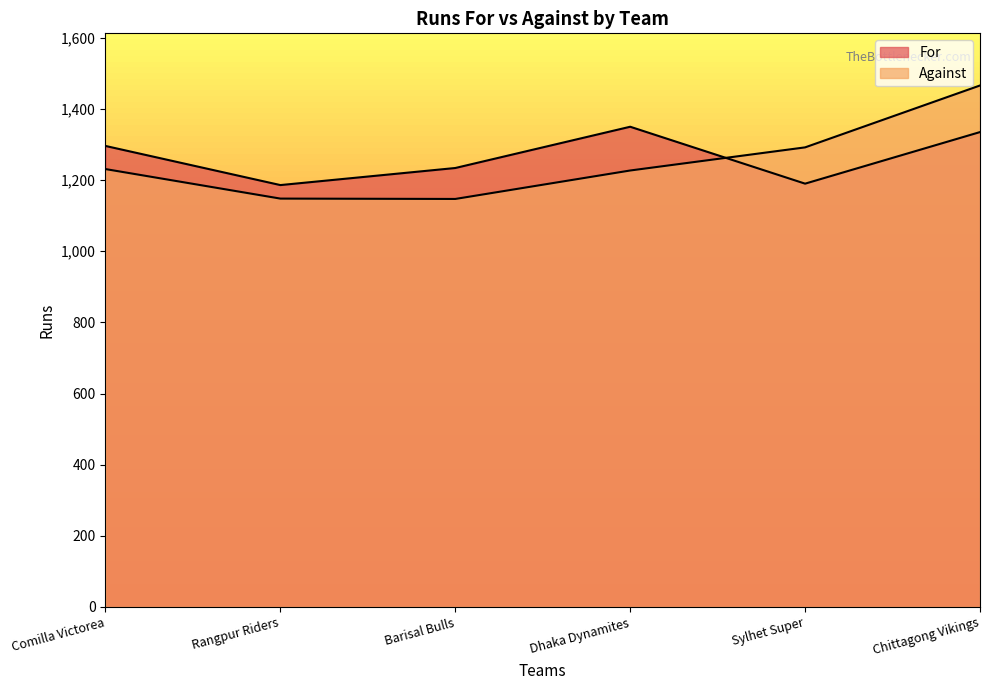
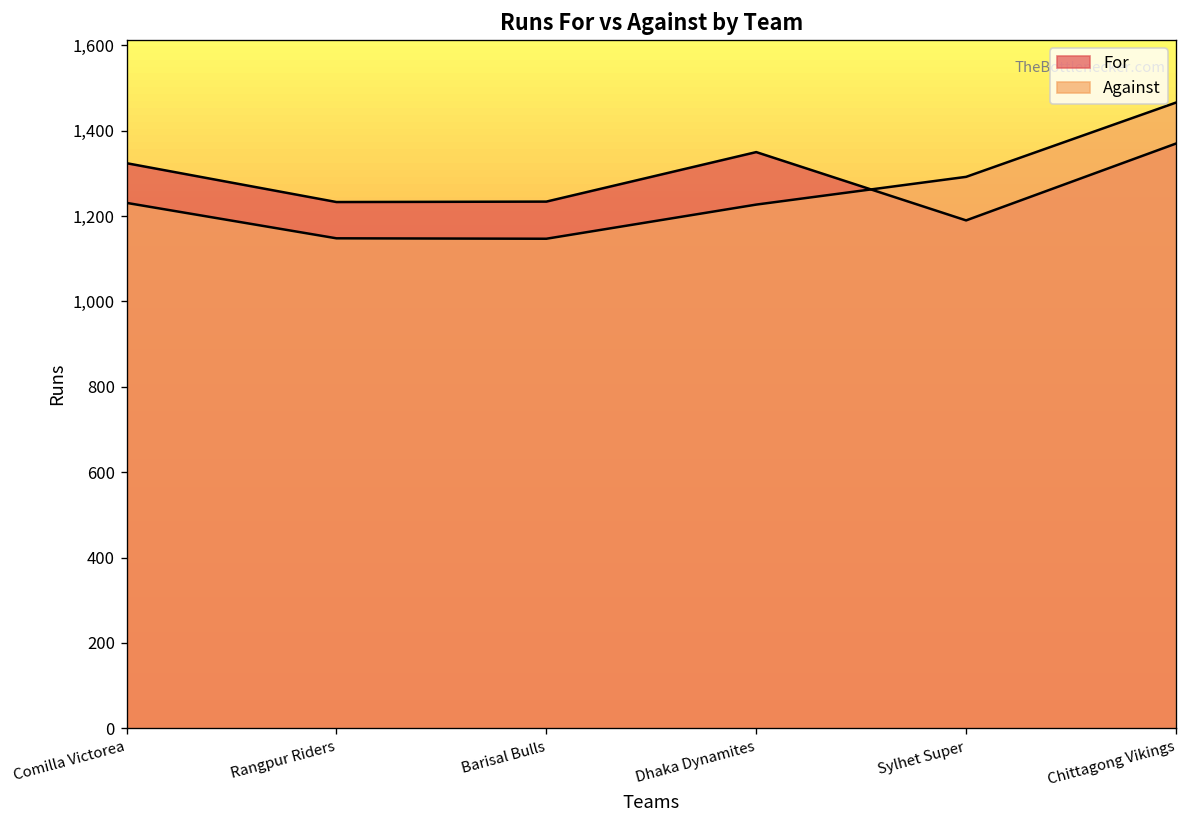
  {
    "For": {
-     "Comilla Victorea": "1,300",
-     "Rangpur Riders": "1,190",
+     "Comilla Victorea": "1,320",
+     "Rangpur Riders": "1,230",
      "Barisal Bulls": "1,230",
      "Dhaka Dynamites": "1,350",
      "Sylhet Super": "1,190",
-     "Chittagong Vikings": "1,340"
+     "Chittagong Vikings": "1,370"
    },
    "Against": {
      "Comilla Victorea": "1,230",
      "Rangpur Riders": "1,150",
      "Barisal Bulls": "1,150",
      "Dhaka Dynamites": "1,230",
      "Sylhet Super": "1,290",
      "Chittagong Vikings": "1,470"
    }
  }
